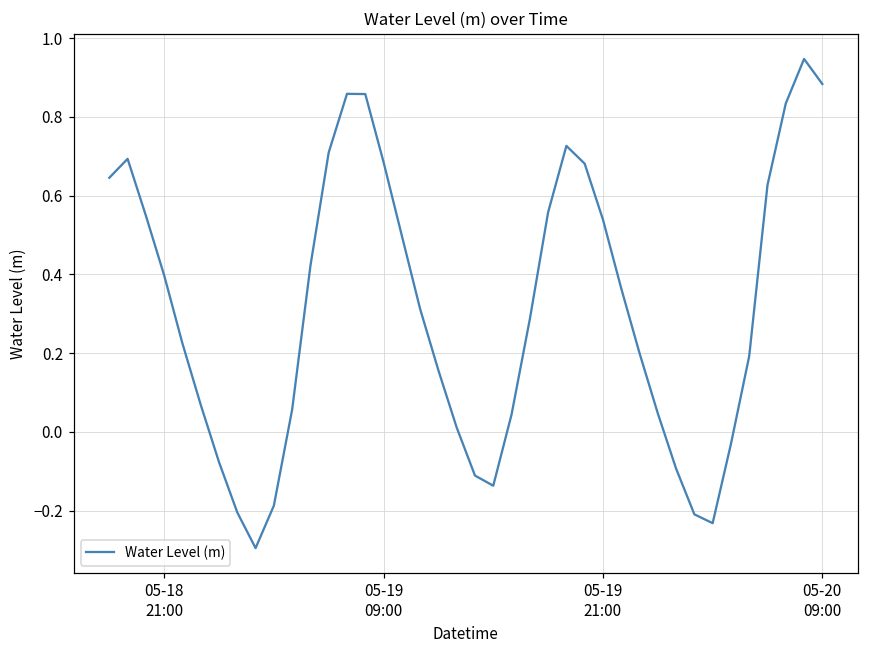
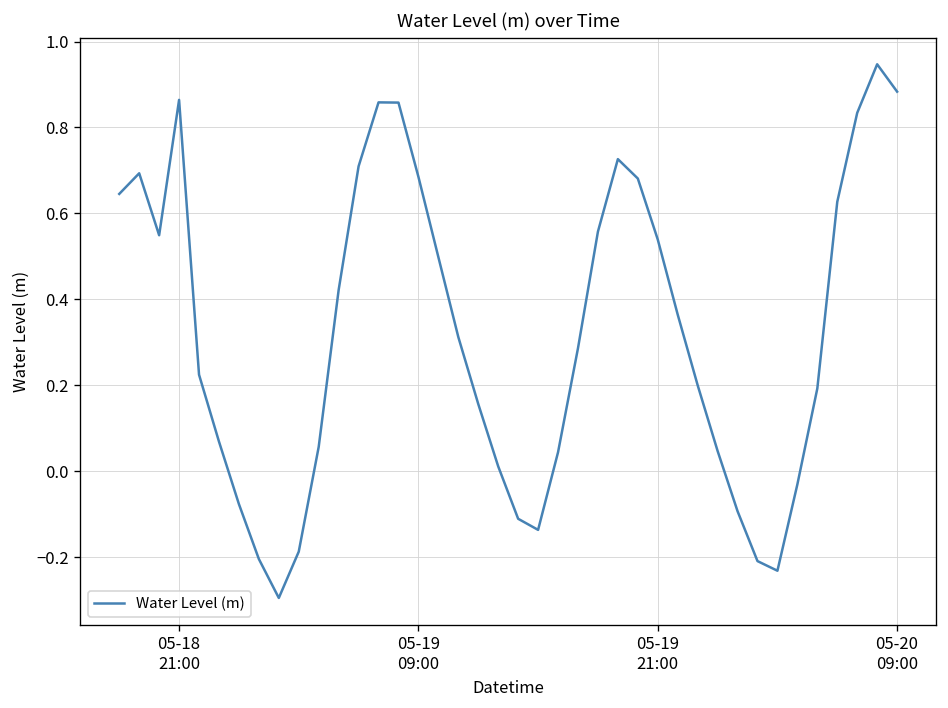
  {
-   "05-18 21:00": 0.40,
+   "05-18 21:00": 0.86,
    "05-19 09:00": 0.68,
    "05-19 21:00": 0.54,
    "05-20 09:00": 0.88
  }
